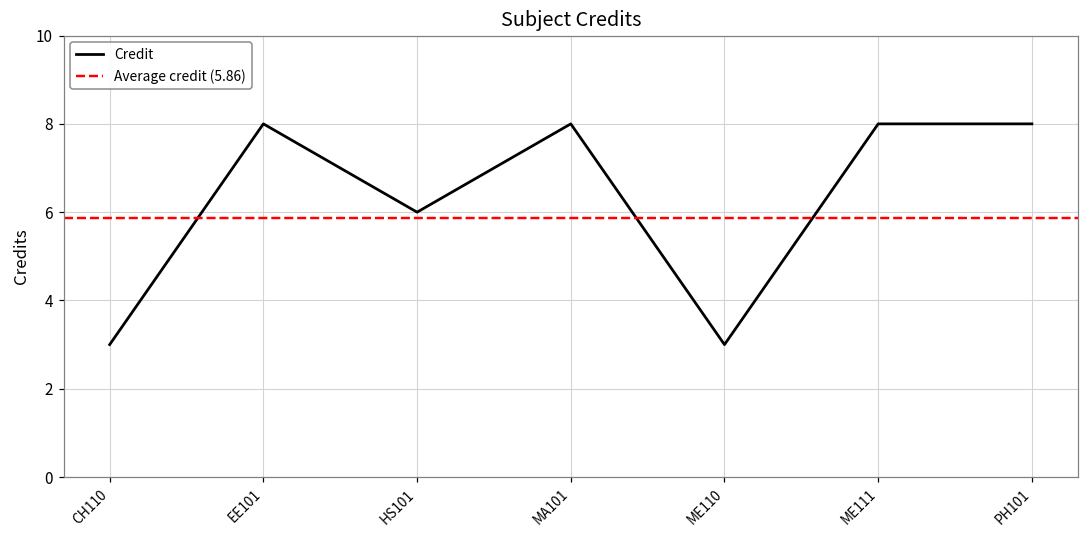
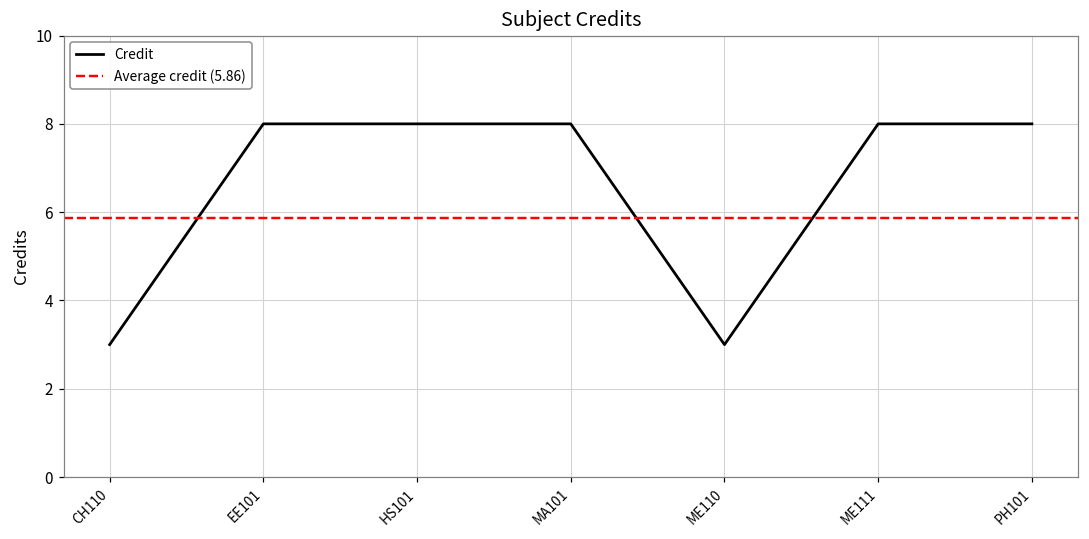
  {
    "CH110": 3,
    "EE101": 8,
-   "HS101": 6,
+   "HS101": 8,
    "MA101": 8,
    "ME110": 3,
    "ME111": 8,
    "PH101": 8
  }
